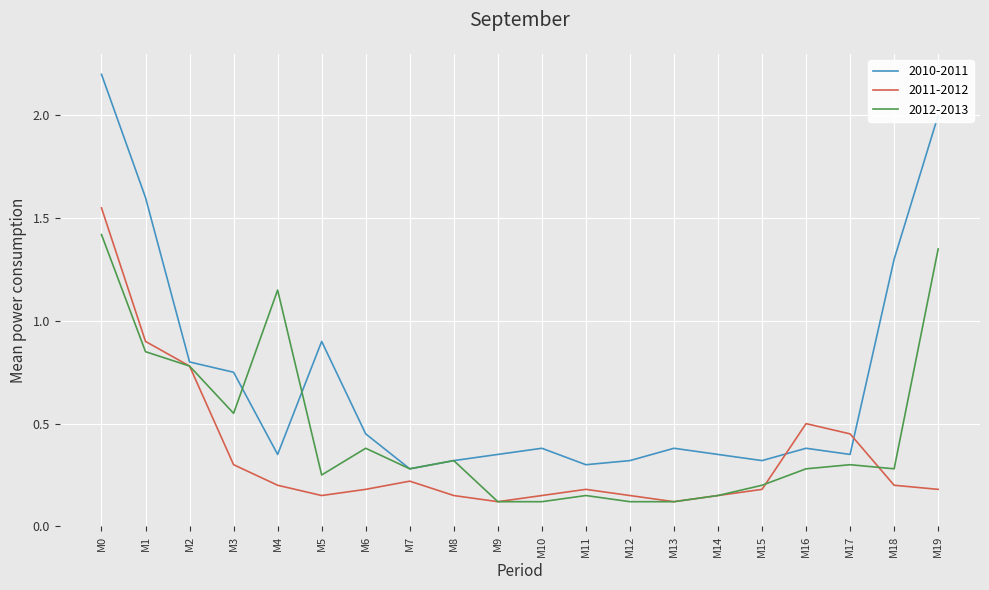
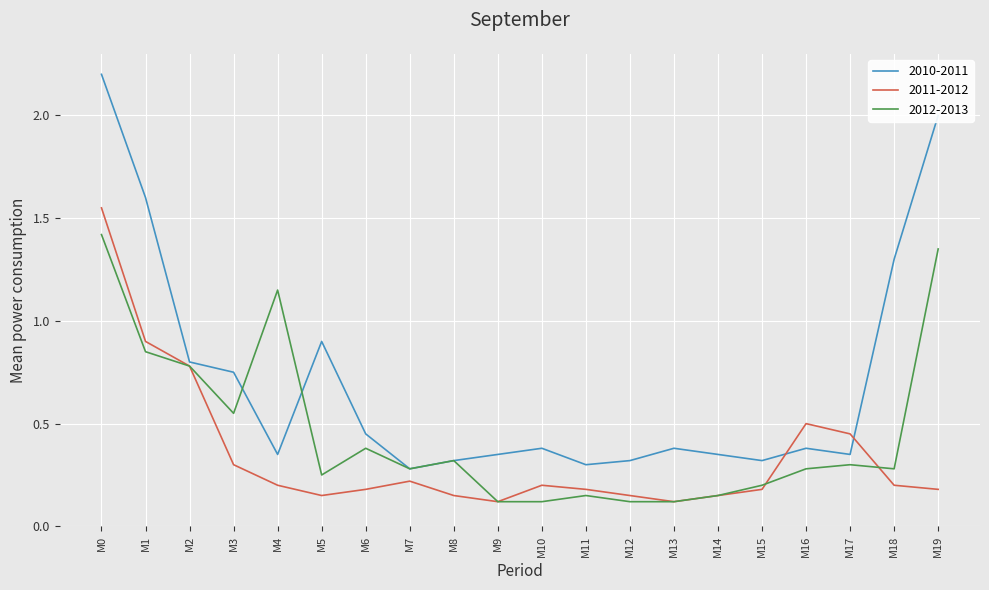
  {
    "2010-2011": {
      "M0": 2.20,
      "M1": 1.60,
      "M2": 0.80,
      "M3": 0.75,
      "M4": 0.35,
      "M5": 0.90,
      "M6": 0.45,
      "M9": 0.35,
      "M10": 0.38,
      "M11": 0.30,
      "M12": 0.32,
      "M13": 0.38,
      "M14": 0.35,
      "M15": 0.32,
      "M16": 0.38,
      "M17": 0.35,
      "M18": 1.30
    },
    "2011-2012": {
      "M0": 1.55,
      "M1": 0.90,
      "M3": 0.30,
      "M4": 0.20,
      "M5": 0.15,
      "M6": 0.18,
      "M7": 0.22,
      "M8": 0.15,
-     "M10": 0.15,
+     "M10": 0.20,
      "M11": 0.18,
      "M12": 0.15,
      "M15": 0.18,
      "M16": 0.50,
      "M17": 0.45,
      "M18": 0.20,
      "M19": 0.18
    },
    "2012-2013": {
      "M0": 1.42,
      "M1": 0.85,
      "M3": 0.55,
      "M4": 1.15,
      "M5": 0.25,
      "M6": 0.38,
      "M10": 0.12,
      "M11": 0.15,
      "M12": 0.12,
      "M15": 0.20,
      "M16": 0.28,
      "M17": 0.30,
      "M18": 0.28,
      "M19": 1.35
    }
  }
